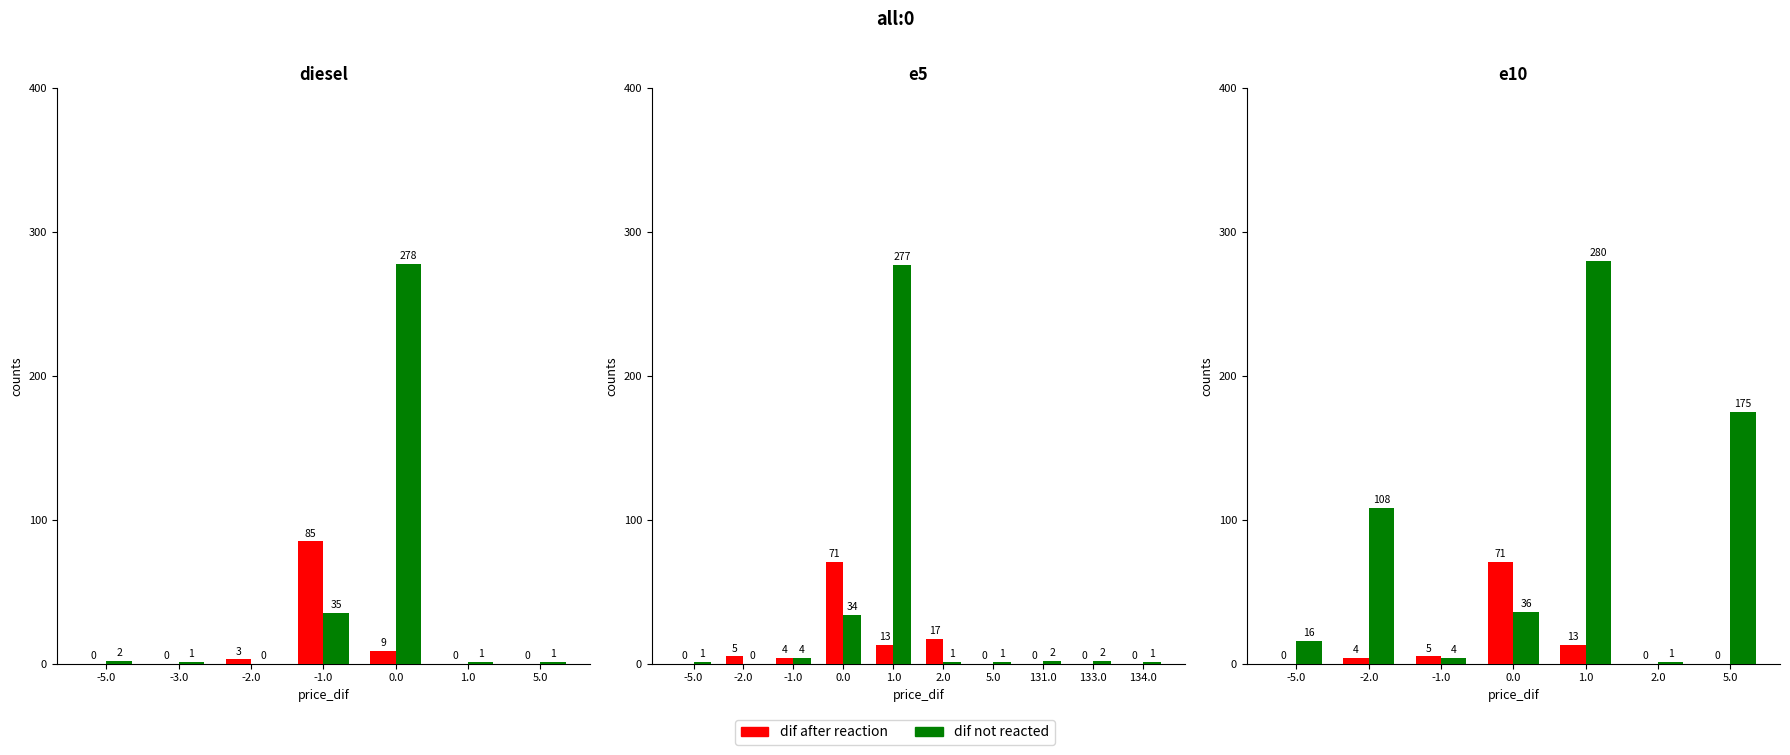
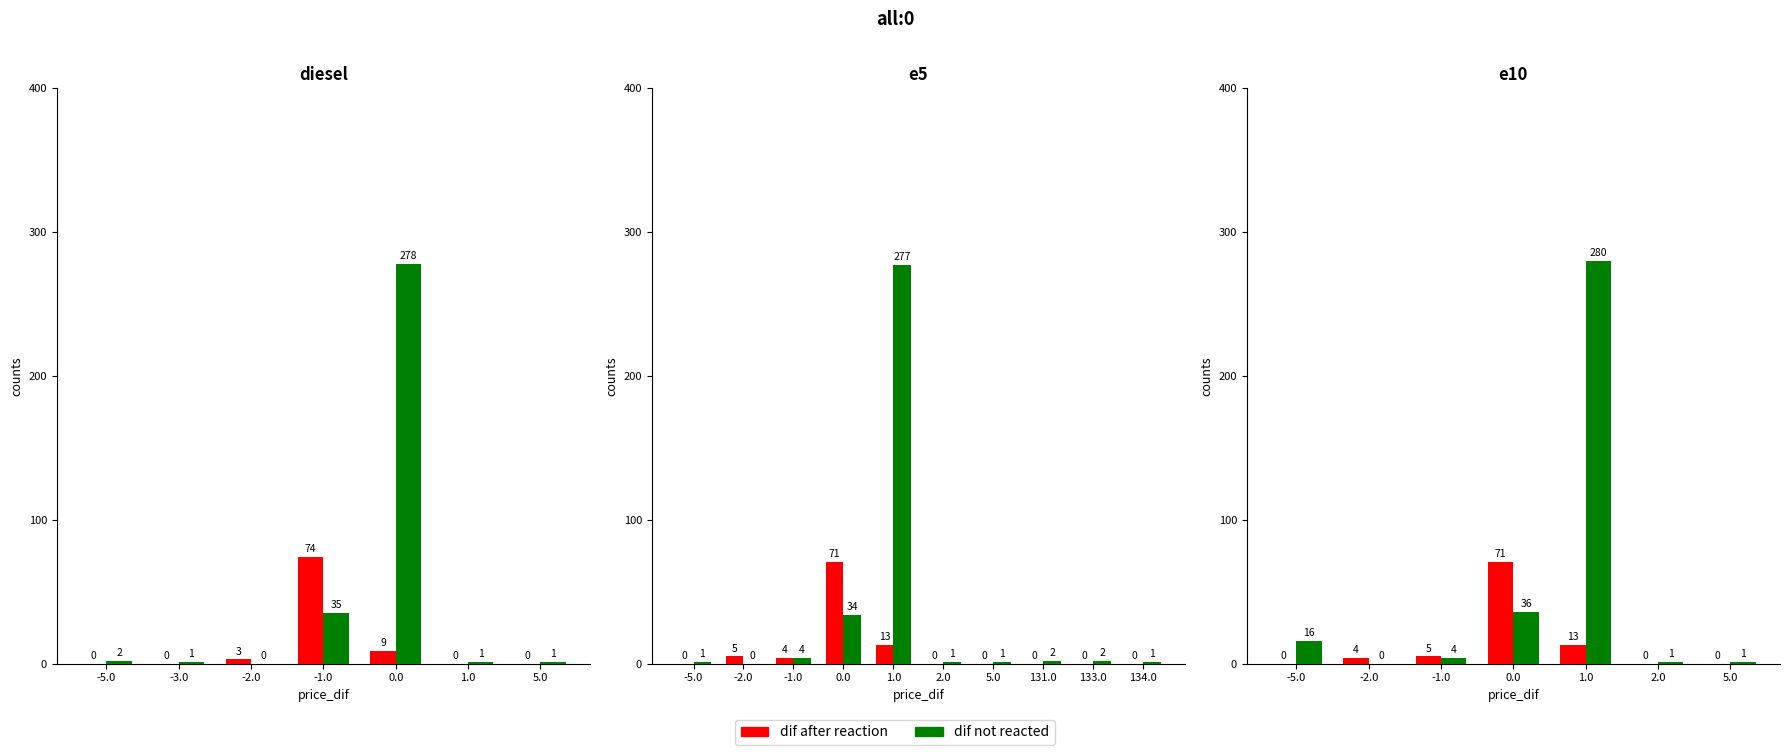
  {
    "diesel": {
      "dif after reaction": {
        "-5.0": 0,
        "-3.0": 0,
        "-2.0": 3,
-       "-1.0": 85,
+       "-1.0": 74,
        "0.0": 9,
        "1.0": 0,
        "5.0": 0
      },
      "dif not reacted": {
        "-5.0": 2,
        "-3.0": 1,
        "-2.0": 0,
        "-1.0": 35,
        "0.0": 278,
        "1.0": 1,
        "5.0": 1
      }
    },
    "e5": {
      "dif after reaction": {
        "-5.0": 0,
        "-2.0": 5,
        "-1.0": 4,
        "0.0": 71,
        "1.0": 13,
-       "2.0": 17,
+       "2.0": 0,
        "5.0": 0,
        "131.0": 0,
        "133.0": 0,
        "134.0": 0
      },
      "dif not reacted": {
        "-5.0": 1,
        "-2.0": 0,
        "-1.0": 4,
        "0.0": 34,
        "1.0": 277,
        "2.0": 1,
        "5.0": 1,
        "131.0": 2,
        "133.0": 2,
        "134.0": 1
      }
    },
    "e10": {
      "dif after reaction": {
        "-5.0": 0,
        "-2.0": 4,
        "-1.0": 5,
        "0.0": 71,
        "1.0": 13,
        "2.0": 0,
        "5.0": 0
      },
      "dif not reacted": {
        "-5.0": 16,
-       "-2.0": 108,
+       "-2.0": 0,
        "-1.0": 4,
        "0.0": 36,
        "1.0": 280,
        "2.0": 1,
-       "5.0": 175
+       "5.0": 1
      }
    }
  }
